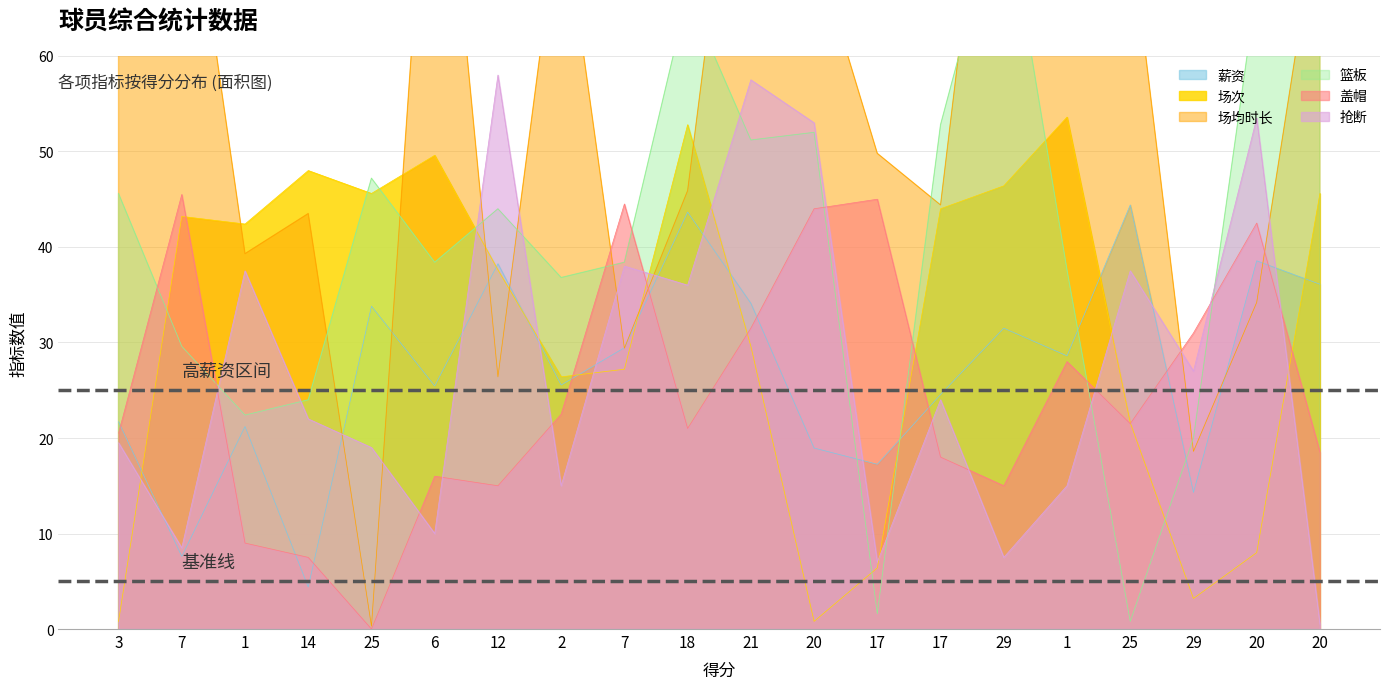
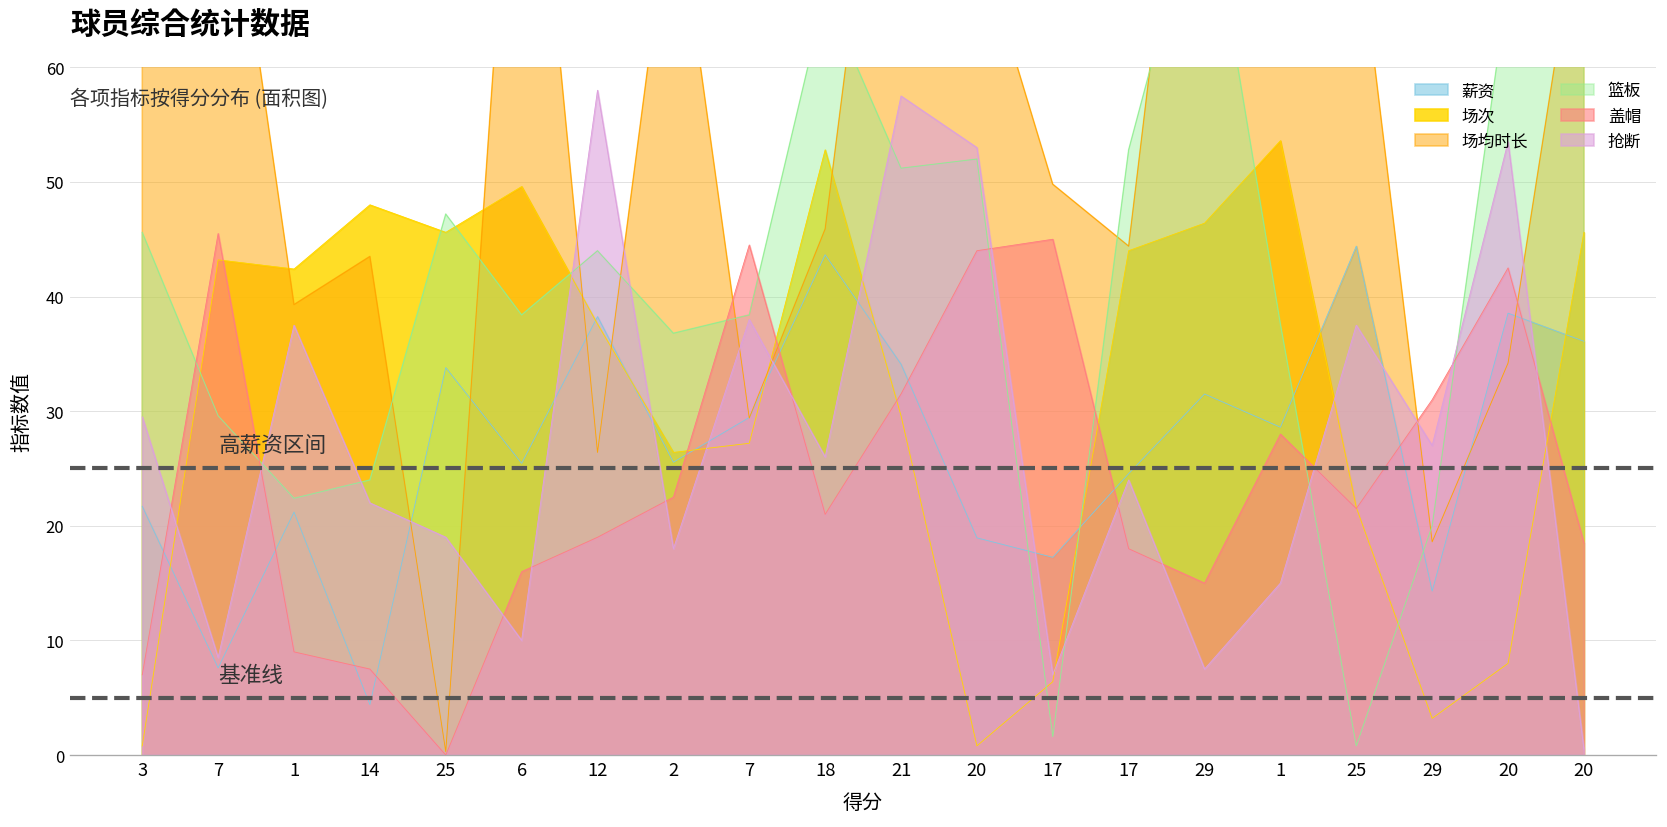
  {
    "薪资": {
      "3": 22,
      "14": 4,
      "6": 25,
      "12": 38,
      "2": 26,
      "18": 44,
      "21": 34
    },
    "篮板": {
      "3": 46,
      "14": 24,
      "6": 38,
      "12": 44,
      "2": 37,
      "21": 51
    },
    "盖帽": {
-     "3": 21,
+     "3": 7,
      "14": 8,
      "6": 16,
-     "12": 15,
+     "12": 19,
      "2": 23,
      "18": 21,
      "21": 32
    },
    "抢断": {
-     "3": 20,
+     "3": 30,
      "14": 22,
      "6": 10,
      "12": 58,
-     "2": 15,
-     "18": 36,
+     "2": 18,
+     "18": 26,
      "21": 57
    }
  }
